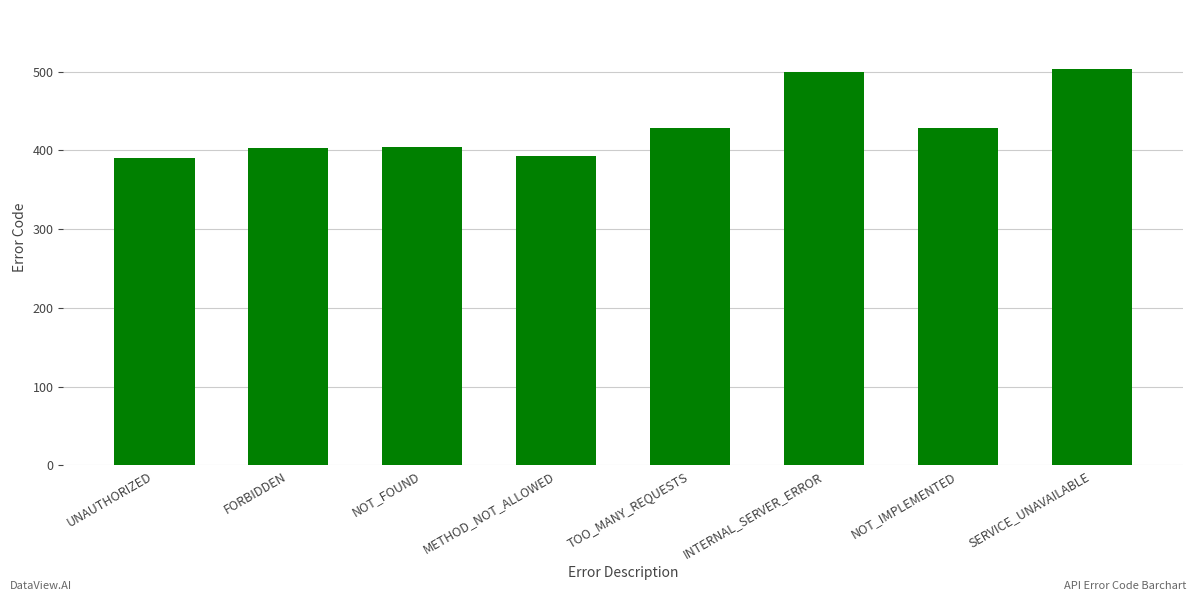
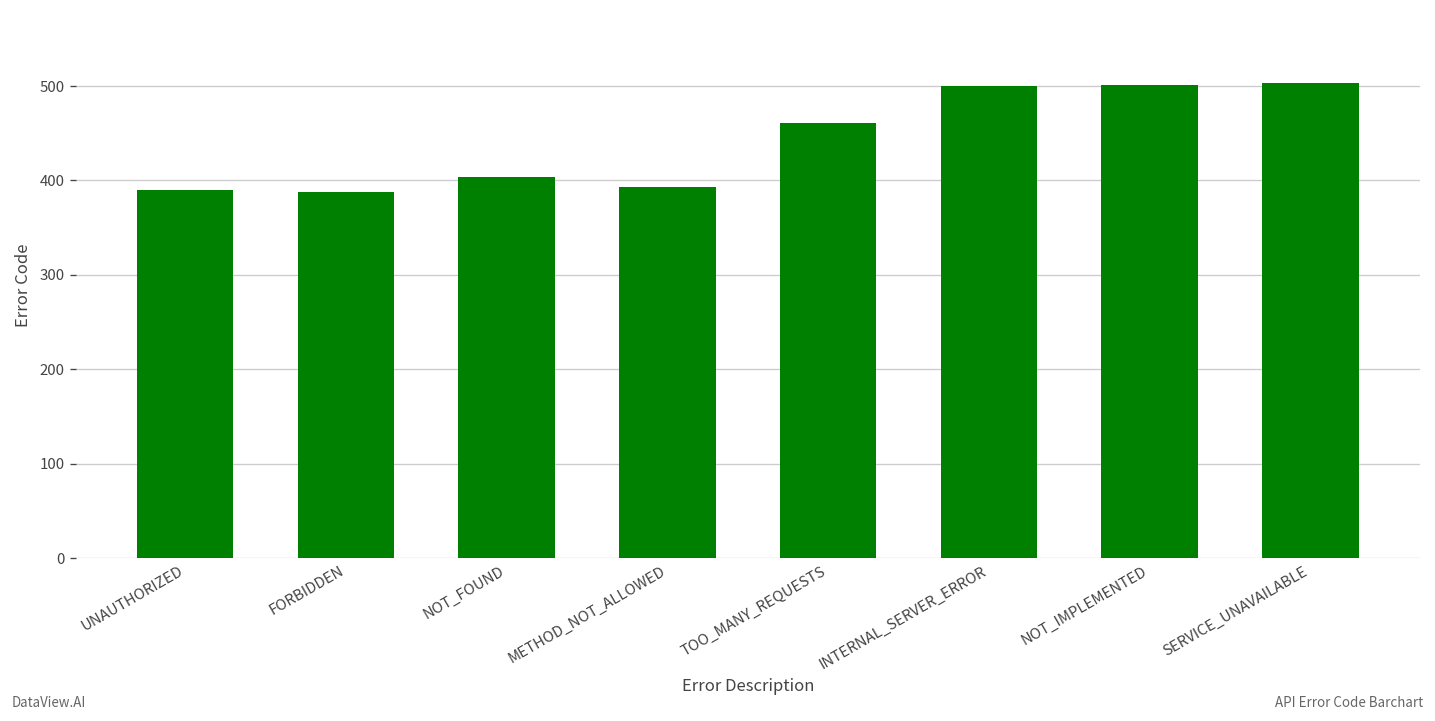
  {
    "UNAUTHORIZED": 390,
-   "FORBIDDEN": 400,
+   "FORBIDDEN": 390,
    "NOT_FOUND": 400,
    "METHOD_NOT_ALLOWED": 390,
-   "TOO_MANY_REQUESTS": 430,
+   "TOO_MANY_REQUESTS": 460,
    "INTERNAL_SERVER_ERROR": 500,
-   "NOT_IMPLEMENTED": 430,
+   "NOT_IMPLEMENTED": 500,
    "SERVICE_UNAVAILABLE": 500
  }
